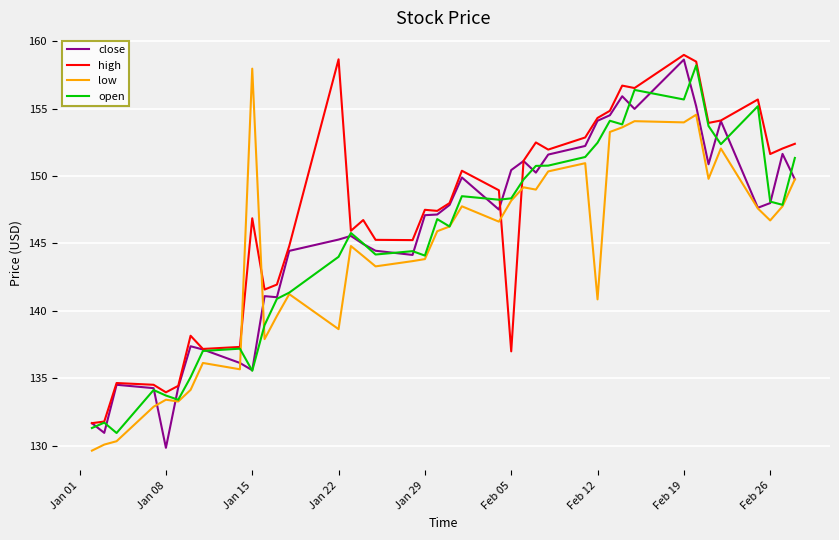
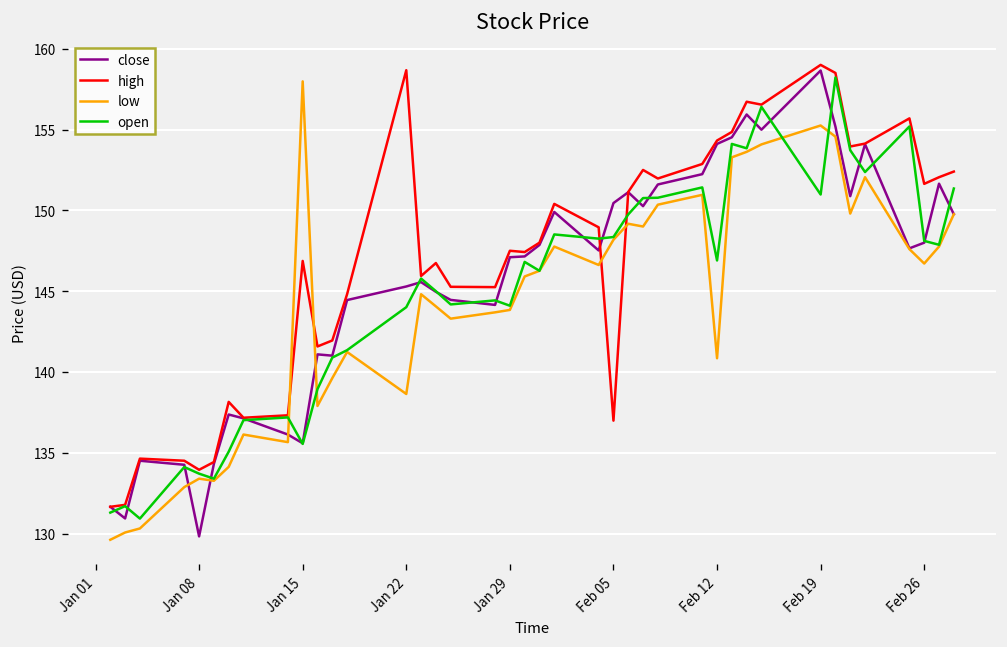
  {
    "close": {
      "Jan 08": 129.8,
      "Jan 22": 145.3,
      "Jan 29": 147.1,
      "Feb 05": 150.5,
      "Feb 12": 154.1,
      "Feb 19": 158.7
    },
    "high": {
      "Jan 08": 134.0,
      "Jan 15": 146.9,
      "Jan 22": 158.7,
      "Jan 29": 147.5,
      "Feb 05": 137.0,
      "Feb 12": 154.3,
      "Feb 19": 159.0,
      "Feb 26": 151.6
    },
    "low": {
      "Jan 08": 133.4,
      "Jan 15": 158.0,
      "Jan 22": 138.6,
      "Jan 29": 143.8,
      "Feb 12": 140.9,
-     "Feb 19": 154.0,
+     "Feb 19": 155.3,
      "Feb 26": 146.7
    },
    "open": {
      "Jan 08": 133.7,
      "Jan 22": 144.0,
      "Jan 29": 144.1,
-     "Feb 12": 152.5,
-     "Feb 19": 155.7
+     "Feb 12": 146.9,
+     "Feb 19": 151.0
    }
  }
